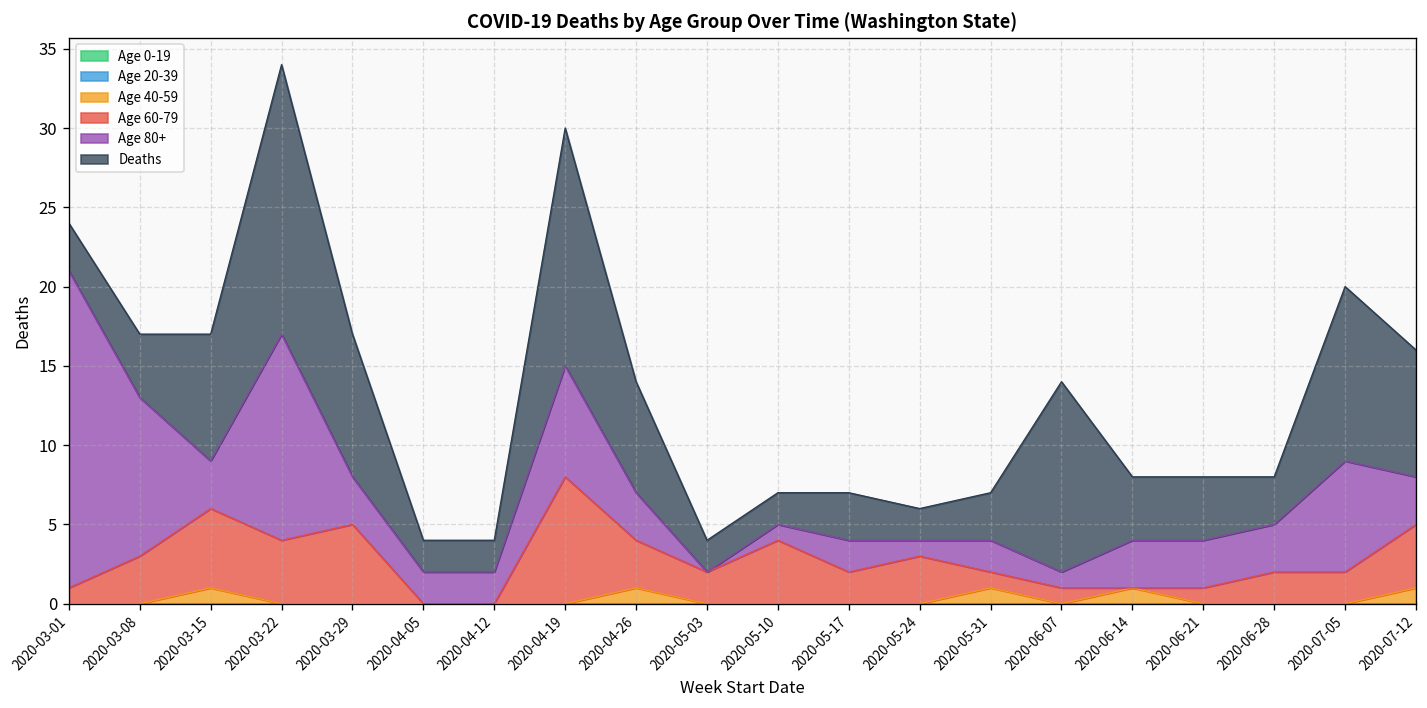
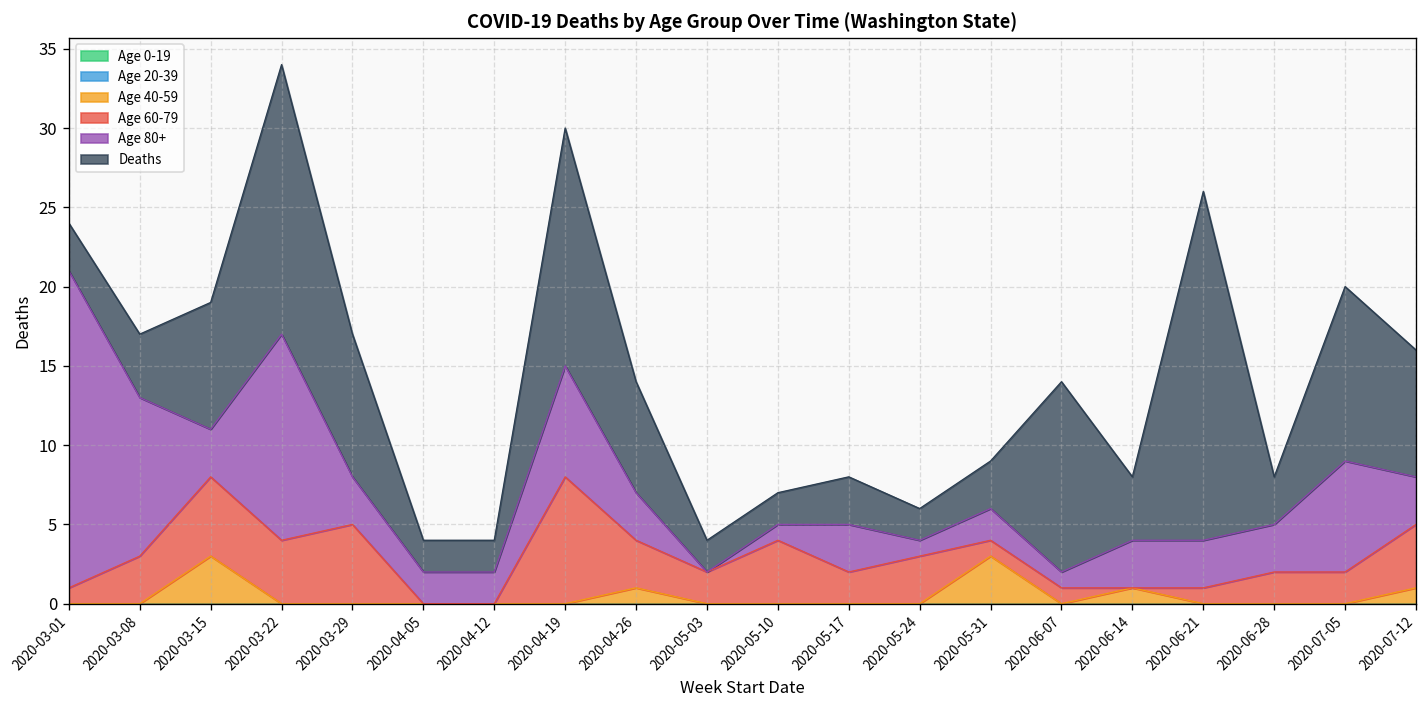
  {
    "Age 20-39": {
      "2020-03-15": 0,
      "2020-04-26": 0,
      "2020-05-31": 0,
      "2020-06-14": 0,
      "2020-07-12": 0
    },
    "Age 40-59": {
-     "2020-03-15": 1,
+     "2020-03-15": 3,
      "2020-04-26": 1,
-     "2020-05-31": 1,
+     "2020-05-31": 3,
      "2020-07-12": 1
    },
    "Age 60-79": {
      "2020-03-01": 1,
      "2020-03-08": 3,
      "2020-03-22": 4,
      "2020-03-29": 5,
      "2020-04-19": 8,
      "2020-04-26": 4,
      "2020-05-10": 4,
      "2020-05-17": 2,
      "2020-05-24": 3,
      "2020-06-07": 1,
      "2020-06-21": 1,
      "2020-06-28": 2,
      "2020-07-05": 2,
      "2020-07-12": 5
    },
    "Age 80+": {
      "2020-03-01": 20,
      "2020-03-08": 10,
      "2020-03-15": 3,
      "2020-03-22": 13,
      "2020-03-29": 3,
      "2020-04-05": 2,
      "2020-04-12": 2,
      "2020-04-19": 7,
      "2020-04-26": 3,
      "2020-05-10": 1,
-     "2020-05-17": 2,
+     "2020-05-17": 3,
      "2020-05-24": 1,
      "2020-05-31": 2,
      "2020-06-07": 1,
      "2020-06-14": 3,
      "2020-06-21": 3,
      "2020-06-28": 3,
      "2020-07-05": 7,
      "2020-07-12": 3
    },
    "Deaths": {
      "2020-03-01": 3,
      "2020-03-08": 4,
      "2020-03-15": 8,
      "2020-03-22": 17,
      "2020-03-29": 9,
      "2020-04-05": 2,
      "2020-04-12": 2,
      "2020-04-19": 15,
      "2020-04-26": 7,
      "2020-05-03": 2,
      "2020-05-10": 2,
      "2020-05-17": 3,
      "2020-05-24": 2,
      "2020-05-31": 3,
      "2020-06-07": 12,
      "2020-06-14": 4,
-     "2020-06-21": 4,
+     "2020-06-21": 22,
      "2020-06-28": 3,
      "2020-07-05": 11,
      "2020-07-12": 8
    }
  }
